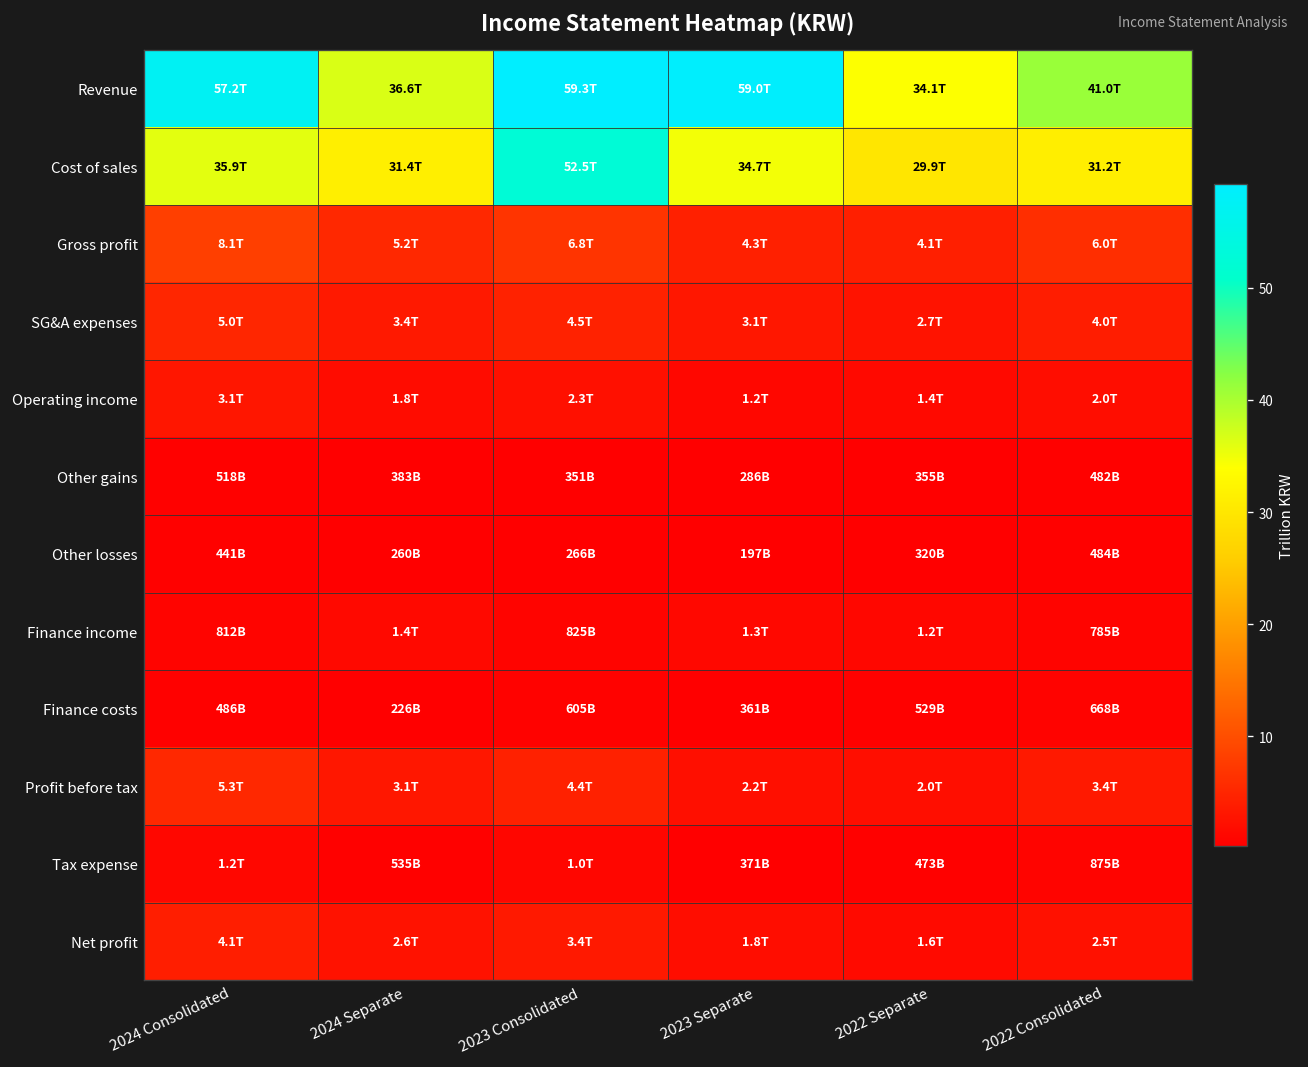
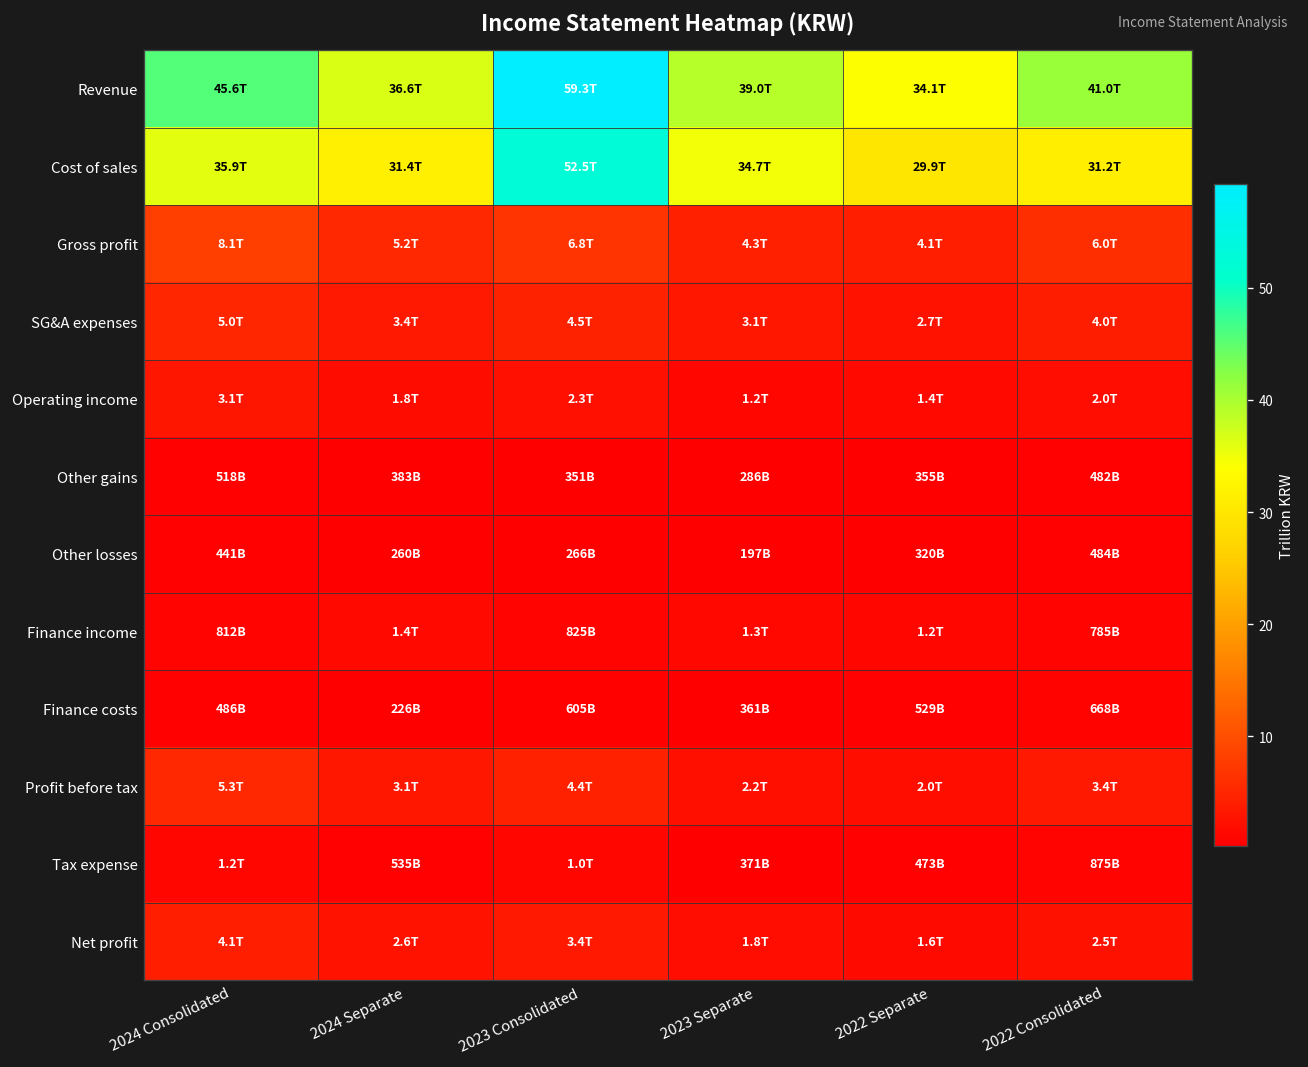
  {
    "Revenue": {
-     "2024 Consolidated": "57.2T",
+     "2024 Consolidated": "45.6T",
      "2024 Separate": "36.6T",
      "2023 Consolidated": "59.3T",
-     "2023 Separate": "59.0T",
+     "2023 Separate": "39.0T",
      "2022 Separate": "34.1T",
      "2022 Consolidated": "41.0T"
    },
    "Cost of sales": {
      "2024 Consolidated": "35.9T",
      "2024 Separate": "31.4T",
      "2023 Consolidated": "52.5T",
      "2023 Separate": "34.7T",
      "2022 Separate": "29.9T",
      "2022 Consolidated": "31.2T"
    },
    "Gross profit": {
      "2024 Consolidated": "8.1T",
      "2024 Separate": "5.2T",
      "2023 Consolidated": "6.8T",
      "2023 Separate": "4.3T",
      "2022 Separate": "4.1T",
      "2022 Consolidated": "6.0T"
    },
    "SG&A expenses": {
      "2024 Consolidated": "5.0T",
      "2024 Separate": "3.4T",
      "2023 Consolidated": "4.5T",
      "2023 Separate": "3.1T",
      "2022 Separate": "2.7T",
      "2022 Consolidated": "4.0T"
    },
    "Operating income": {
      "2024 Consolidated": "3.1T",
      "2024 Separate": "1.8T",
      "2023 Consolidated": "2.3T",
      "2023 Separate": "1.2T",
      "2022 Separate": "1.4T",
      "2022 Consolidated": "2.0T"
    },
    "Other gains": {
      "2024 Consolidated": "518B",
      "2024 Separate": "383B",
      "2023 Consolidated": "351B",
      "2023 Separate": "286B",
      "2022 Separate": "355B",
      "2022 Consolidated": "482B"
    },
    "Other losses": {
      "2024 Consolidated": "441B",
      "2024 Separate": "260B",
      "2023 Consolidated": "266B",
      "2023 Separate": "197B",
      "2022 Separate": "320B",
      "2022 Consolidated": "484B"
    },
    "Finance income": {
      "2024 Consolidated": "812B",
      "2024 Separate": "1.4T",
      "2023 Consolidated": "825B",
      "2023 Separate": "1.3T",
      "2022 Separate": "1.2T",
      "2022 Consolidated": "785B"
    },
    "Finance costs": {
      "2024 Consolidated": "486B",
      "2024 Separate": "226B",
      "2023 Consolidated": "605B",
      "2023 Separate": "361B",
      "2022 Separate": "529B",
      "2022 Consolidated": "668B"
    },
    "Profit before tax": {
      "2024 Consolidated": "5.3T",
      "2024 Separate": "3.1T",
      "2023 Consolidated": "4.4T",
      "2023 Separate": "2.2T",
      "2022 Separate": "2.0T",
      "2022 Consolidated": "3.4T"
    },
    "Tax expense": {
      "2024 Consolidated": "1.2T",
      "2024 Separate": "535B",
      "2023 Consolidated": "1.0T",
      "2023 Separate": "371B",
      "2022 Separate": "473B",
      "2022 Consolidated": "875B"
    },
    "Net profit": {
      "2024 Consolidated": "4.1T",
      "2024 Separate": "2.6T",
      "2023 Consolidated": "3.4T",
      "2023 Separate": "1.8T",
      "2022 Separate": "1.6T",
      "2022 Consolidated": "2.5T"
    }
  }
